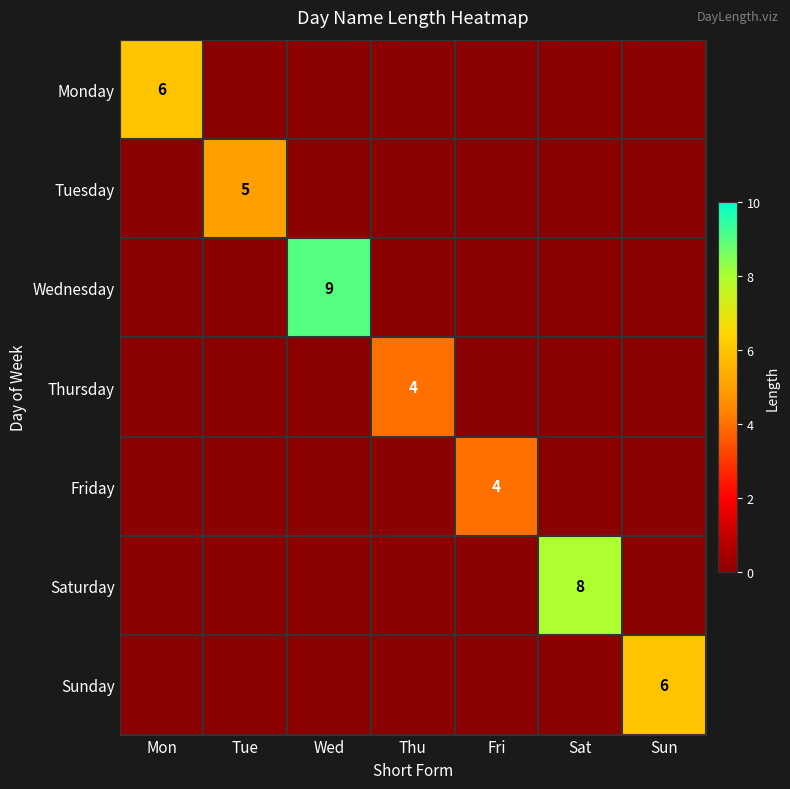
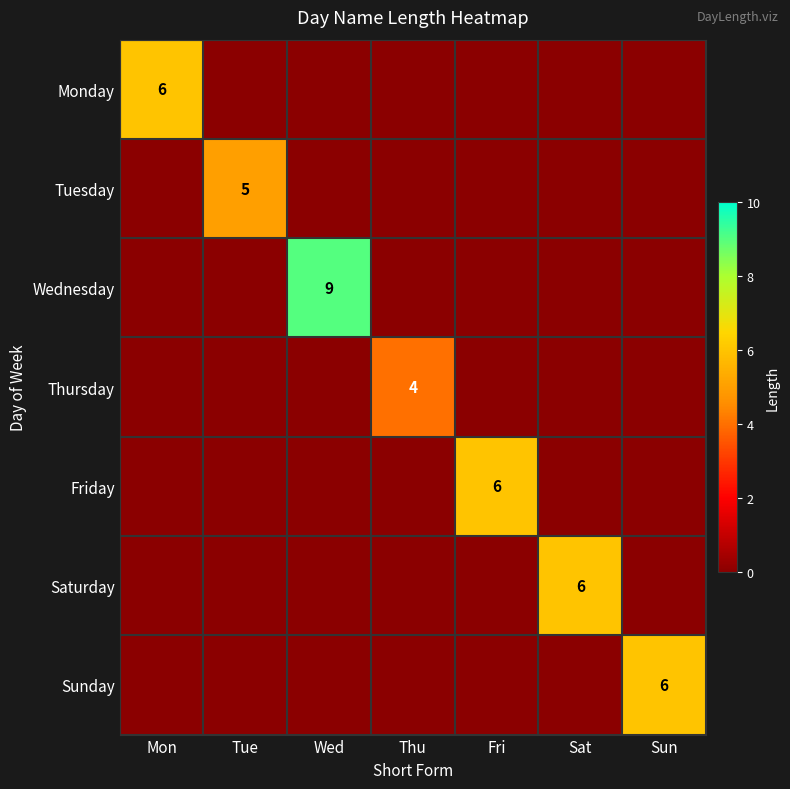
  {
    "Monday": {
      "Mon": 6
    },
    "Tuesday": {
      "Tue": 5
    },
    "Wednesday": {
      "Wed": 9
    },
    "Thursday": {
      "Thu": 4
    },
    "Friday": {
-     "Fri": 4
+     "Fri": 6
    },
    "Saturday": {
-     "Sat": 8
+     "Sat": 6
    },
    "Sunday": {
      "Sun": 6
    }
  }
